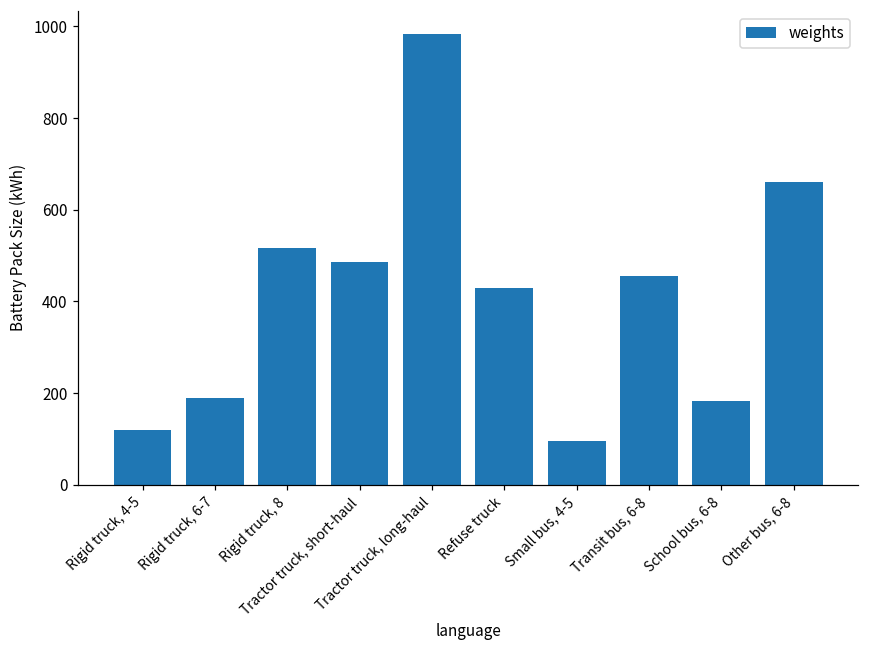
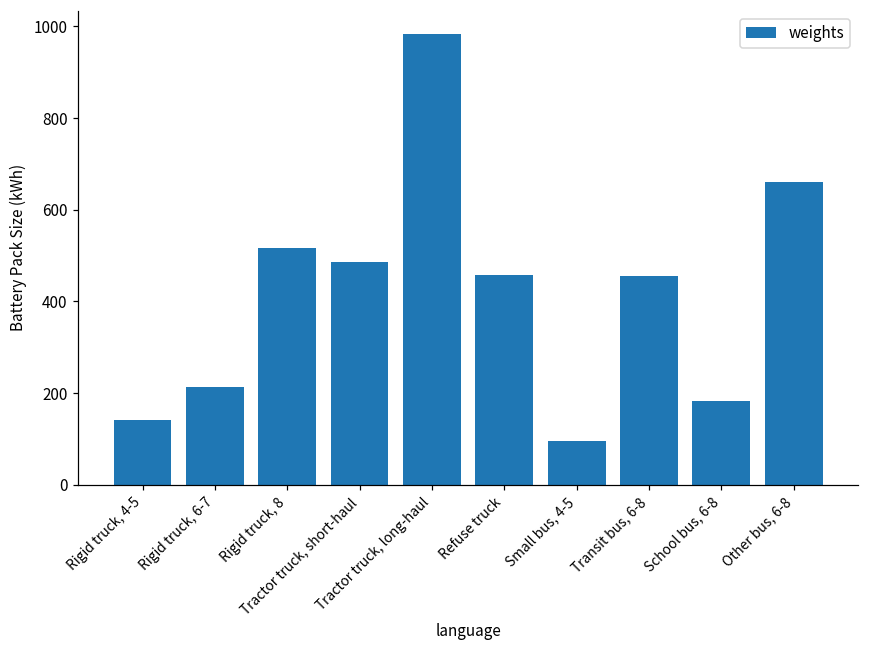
  {
-   "Rigid truck, 4-5": 120,
-   "Rigid truck, 6-7": 190,
+   "Rigid truck, 4-5": 140,
+   "Rigid truck, 6-7": 210,
    "Rigid truck, 8": 520,
    "Tractor truck, short-haul": 490,
    "Tractor truck, long-haul": 980,
-   "Refuse truck": 430,
+   "Refuse truck": 460,
    "Small bus, 4-5": 100,
    "Transit bus, 6-8": 460,
    "School bus, 6-8": 180,
    "Other bus, 6-8": 660
  }
